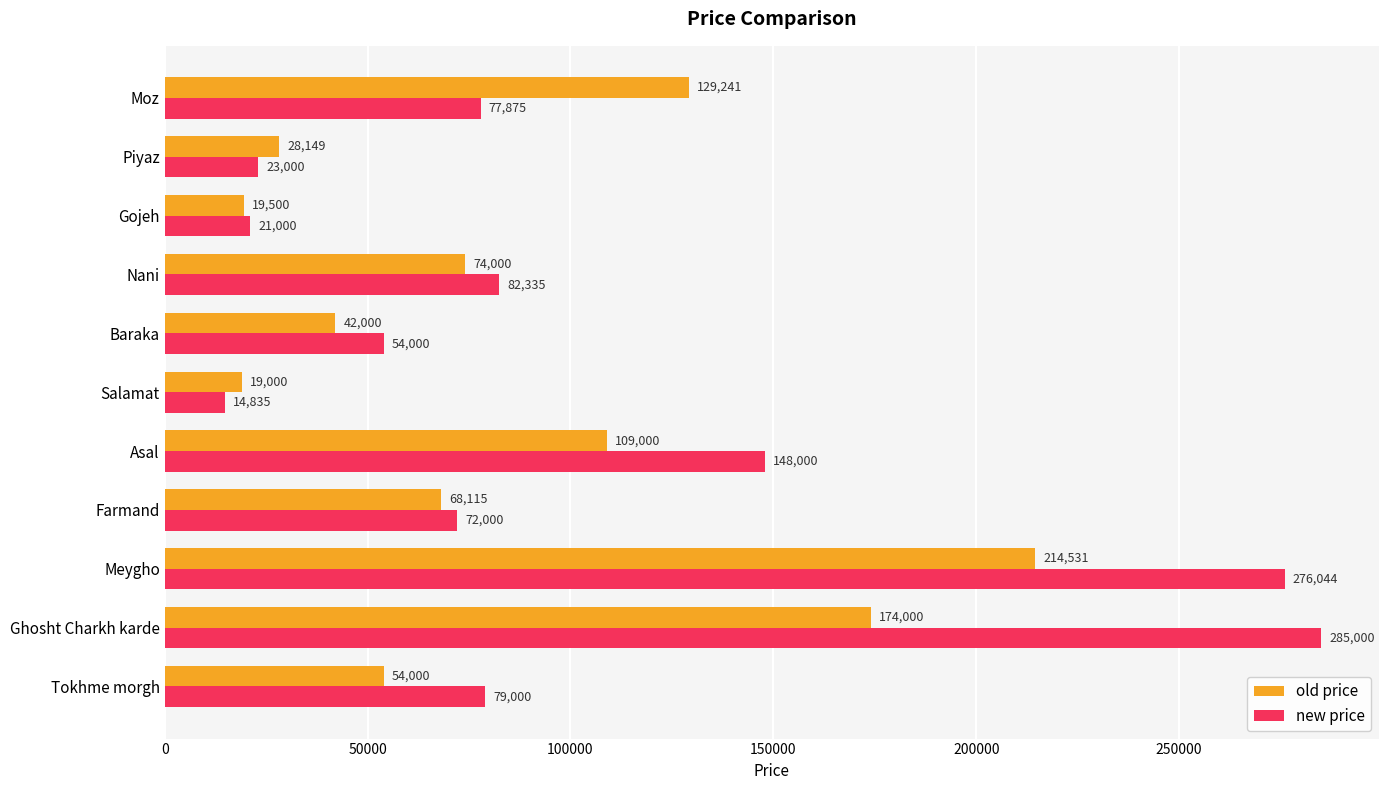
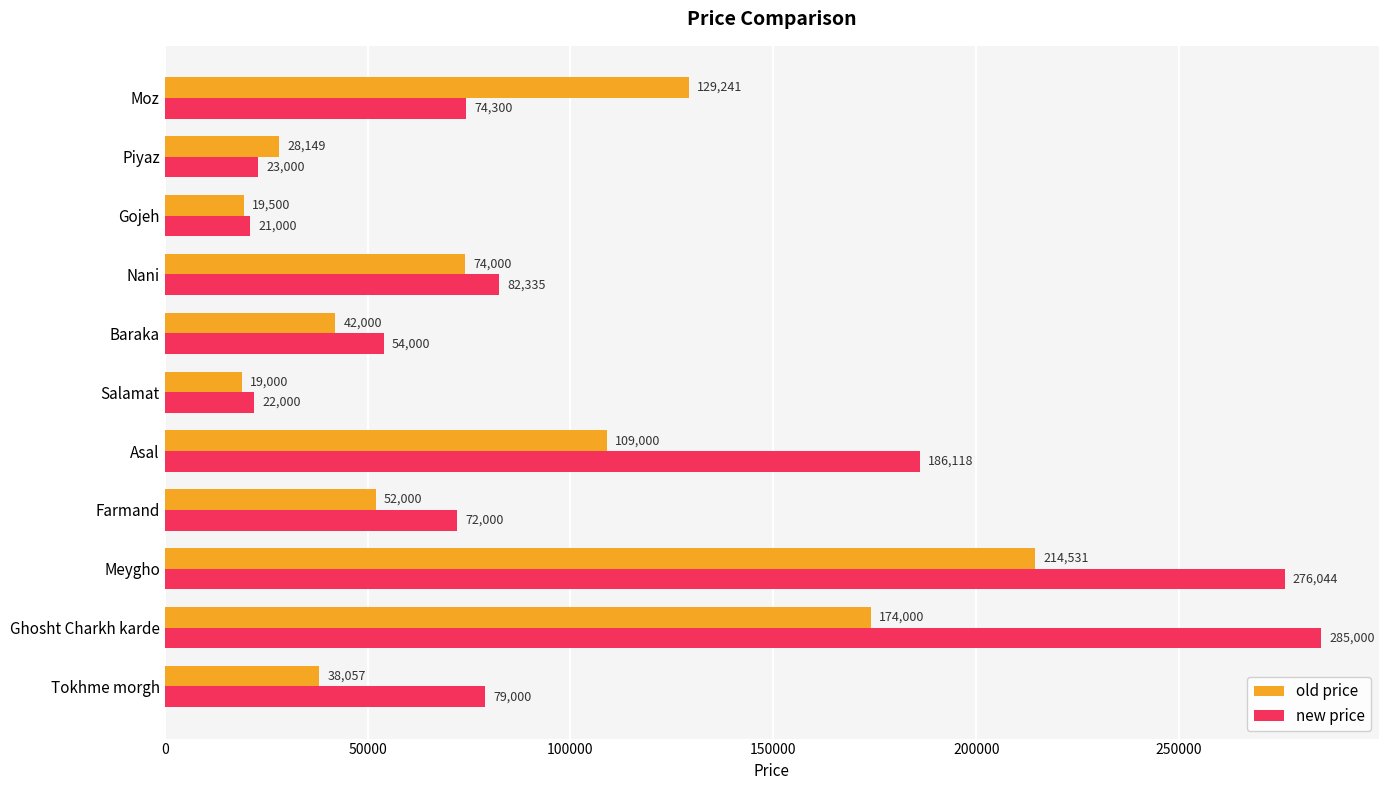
  {
    "old price": {
      "Moz": "129,241",
      "Piyaz": "28,149",
      "Gojeh": "19,500",
      "Nani": "74,000",
      "Baraka": "42,000",
      "Salamat": "19,000",
      "Asal": "109,000",
-     "Farmand": "68,115",
+     "Farmand": "52,000",
      "Meygho": "214,531",
      "Ghosht Charkh karde": "174,000",
-     "Tokhme morgh": "54,000"
+     "Tokhme morgh": "38,057"
    },
    "new price": {
-     "Moz": "77,875",
+     "Moz": "74,300",
      "Piyaz": "23,000",
      "Gojeh": "21,000",
      "Nani": "82,335",
      "Baraka": "54,000",
-     "Salamat": "14,835",
-     "Asal": "148,000",
+     "Salamat": "22,000",
+     "Asal": "186,118",
      "Farmand": "72,000",
      "Meygho": "276,044",
      "Ghosht Charkh karde": "285,000",
      "Tokhme morgh": "79,000"
    }
  }
